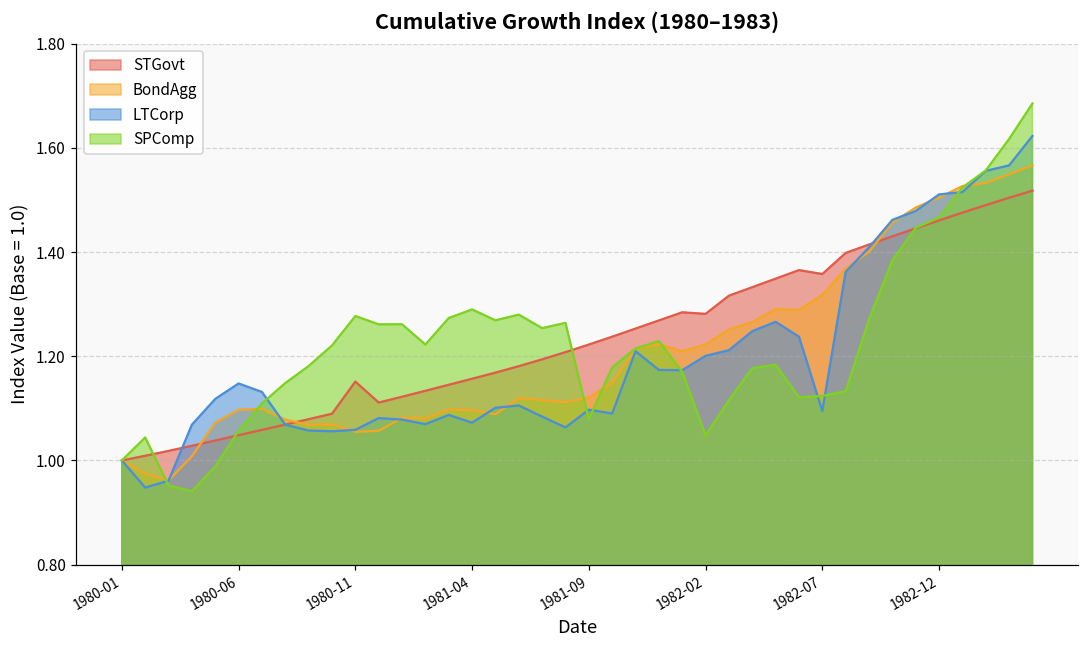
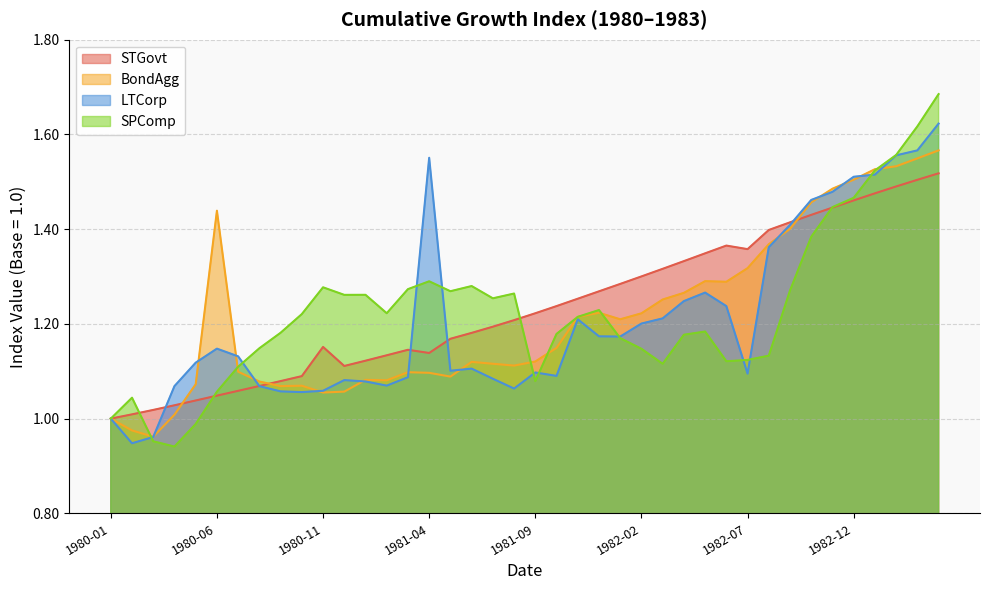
  {
    "STGovt": {
      "1980-06": 1.05,
      "1980-11": 1.15,
-     "1981-04": 1.16,
+     "1981-04": 1.14,
      "1981-09": 1.22,
-     "1982-02": 1.28,
+     "1982-02": 1.30,
      "1982-07": 1.36,
      "1982-12": 1.46
    },
    "BondAgg": {
-     "1980-06": 1.10,
+     "1980-06": 1.44,
      "1981-04": 1.10,
      "1981-09": 1.12,
      "1982-02": 1.22,
      "1982-07": 1.32,
      "1982-12": 1.50
    },
    "LTCorp": {
      "1980-06": 1.15,
-     "1981-04": 1.07,
+     "1981-04": 1.55,
      "1981-09": 1.10,
      "1982-02": 1.20,
      "1982-07": 1.09,
      "1982-12": 1.51
    },
    "SPComp": {
      "1980-06": 1.06,
      "1980-11": 1.28,
      "1981-04": 1.29,
      "1981-09": 1.08,
-     "1982-02": 1.05,
+     "1982-02": 1.15,
      "1982-07": 1.12,
      "1982-12": 1.47
    }
  }
